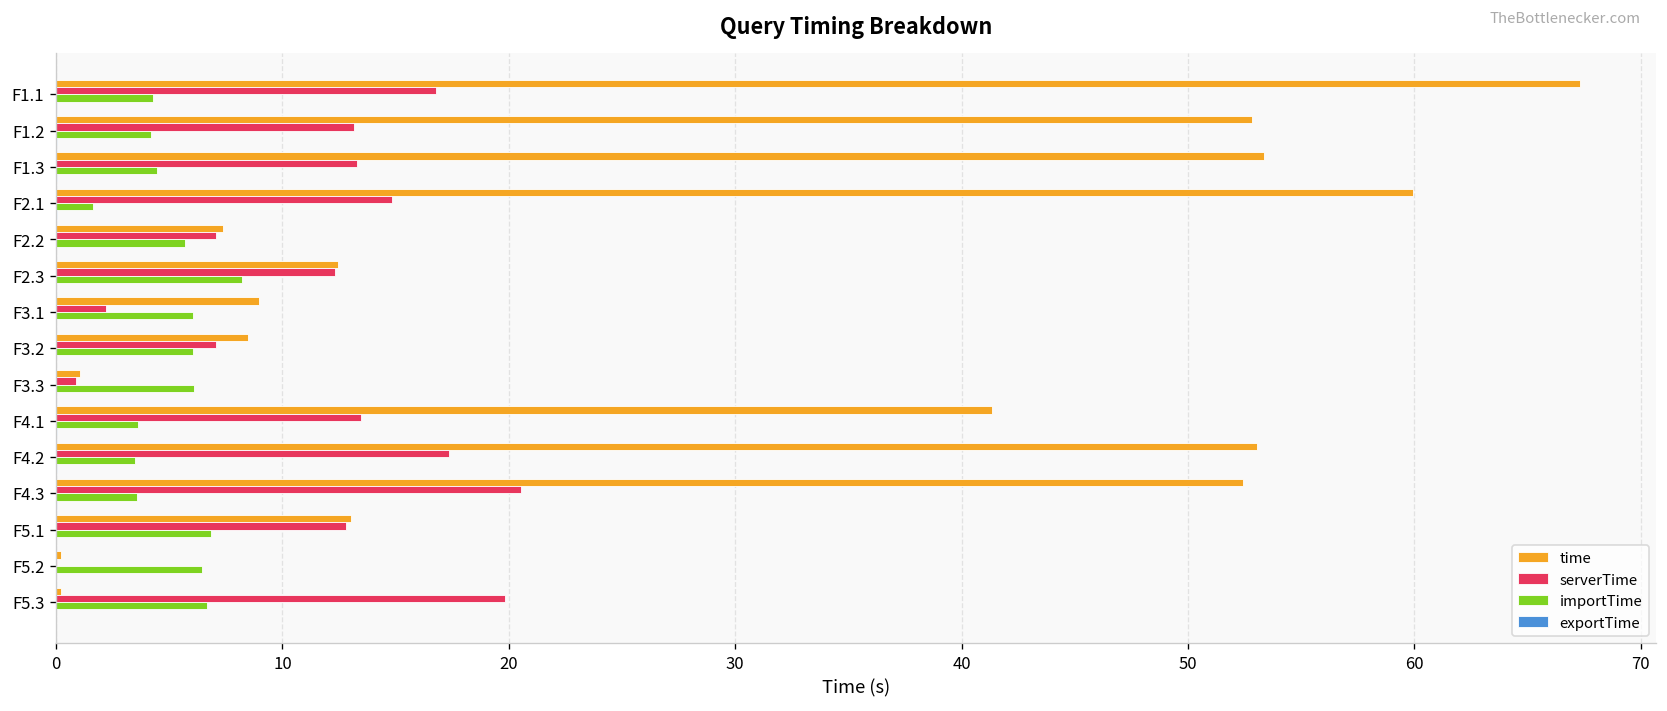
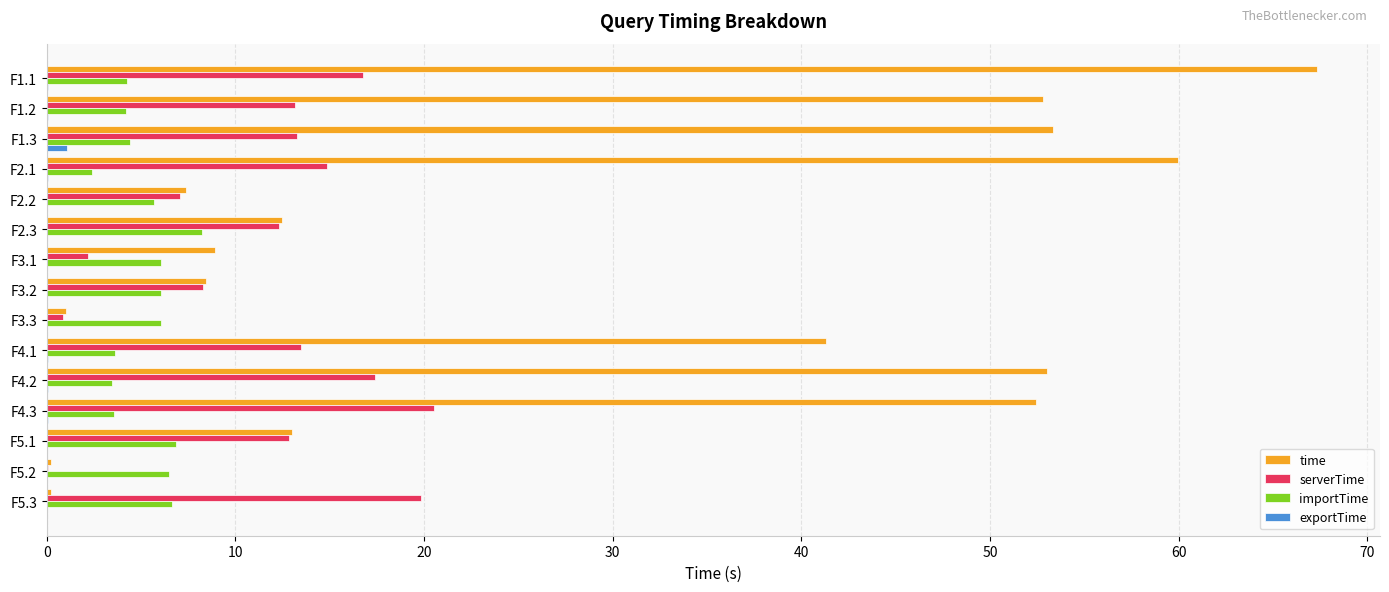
  {
    "time": {
      "F1.1": 67.3,
      "F1.2": 52.8,
      "F1.3": 53.3,
      "F2.1": 59.9,
      "F2.2": 7.4,
      "F2.3": 12.5,
      "F3.1": 8.9,
      "F3.2": 8.5,
      "F3.3": 1.0,
      "F4.1": 41.3,
      "F4.2": 53.0,
      "F4.3": 52.4,
      "F5.1": 13.0,
      "F5.2": 0.2,
      "F5.3": 0.2
    },
    "serverTime": {
      "F1.1": 16.8,
      "F1.2": 13.2,
      "F1.3": 13.3,
      "F2.1": 14.8,
      "F2.2": 7.1,
      "F2.3": 12.3,
      "F3.1": 2.2,
-     "F3.2": 7.0,
+     "F3.2": 8.3,
      "F3.3": 0.9,
      "F4.1": 13.5,
      "F4.2": 17.4,
      "F4.3": 20.5,
      "F5.1": 12.8,
      "F5.3": 19.8
    },
    "importTime": {
      "F1.1": 4.3,
      "F1.2": 4.2,
      "F1.3": 4.4,
-     "F2.1": 1.6,
+     "F2.1": 2.4,
      "F2.2": 5.7,
      "F2.3": 8.2,
      "F3.1": 6.1,
      "F3.2": 6.1,
      "F3.3": 6.1,
      "F4.1": 3.6,
      "F4.2": 3.5,
      "F4.3": 3.6,
      "F5.1": 6.8,
      "F5.2": 6.5,
      "F5.3": 6.7
    },
    "exportTime": {
-     "F1.3": 0.0
+     "F1.3": 1.1
    }
  }
